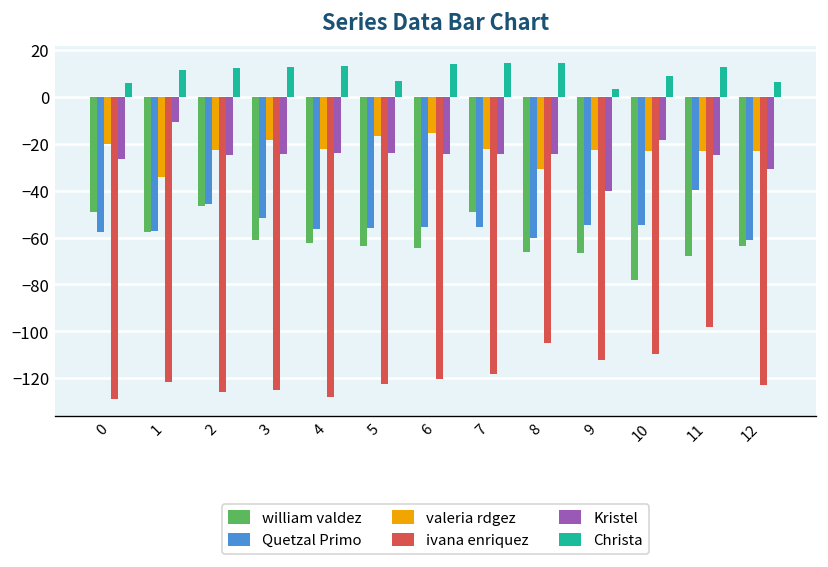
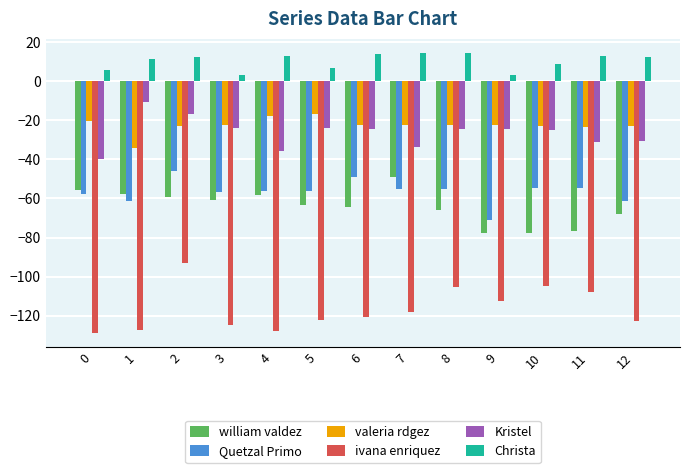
  {
    "william valdez": {
-     "0": -49,
+     "0": -55,
      "1": -57,
-     "2": -47,
+     "2": -59,
      "3": -61,
-     "4": -62,
+     "4": -58,
      "5": -63,
      "6": -64,
      "7": -49,
      "8": -66,
-     "9": -67,
+     "9": -78,
      "10": -78,
-     "11": -68,
-     "12": -64
+     "11": -77,
+     "12": -68
    },
    "Quetzal Primo": {
      "0": -58,
-     "1": -57,
+     "1": -62,
      "2": -46,
-     "3": -52,
+     "3": -57,
      "4": -56,
      "5": -56,
-     "6": -56,
+     "6": -49,
      "7": -55,
-     "8": -60,
-     "9": -55,
+     "8": -55,
+     "9": -71,
      "10": -55,
-     "11": -40,
+     "11": -55,
      "12": -61
    },
    "valeria rdgez": {
      "0": -20,
      "1": -34,
      "2": -23,
-     "3": -18,
-     "4": -22,
+     "3": -23,
+     "4": -18,
      "5": -17,
-     "6": -15,
+     "6": -22,
      "7": -22,
-     "8": -31,
+     "8": -22,
      "9": -23,
      "10": -23,
      "11": -23,
      "12": -23
    },
    "ivana enriquez": {
      "0": -129,
-     "1": -122,
-     "2": -126,
+     "1": -127,
+     "2": -93,
      "3": -125,
      "4": -128,
      "5": -122,
      "6": -121,
      "7": -118,
      "8": -105,
      "9": -112,
-     "10": -110,
-     "11": -98,
+     "10": -105,
+     "11": -108,
      "12": -123
    },
    "Kristel": {
-     "0": -26,
+     "0": -40,
      "1": -11,
-     "2": -25,
+     "2": -17,
      "3": -24,
-     "4": -24,
+     "4": -36,
      "5": -24,
      "6": -24,
-     "7": -24,
+     "7": -34,
      "8": -24,
-     "9": -40,
-     "10": -19,
-     "11": -25,
+     "9": -24,
+     "10": -25,
+     "11": -31,
      "12": -31
    },
    "Christa": {
      "0": 6,
      "1": 12,
      "2": 12,
-     "3": 13,
+     "3": 3,
      "4": 13,
      "5": 7,
      "6": 14,
      "7": 14,
      "8": 15,
      "9": 3,
      "10": 9,
      "11": 13,
-     "12": 6
+     "12": 13
    }
  }
